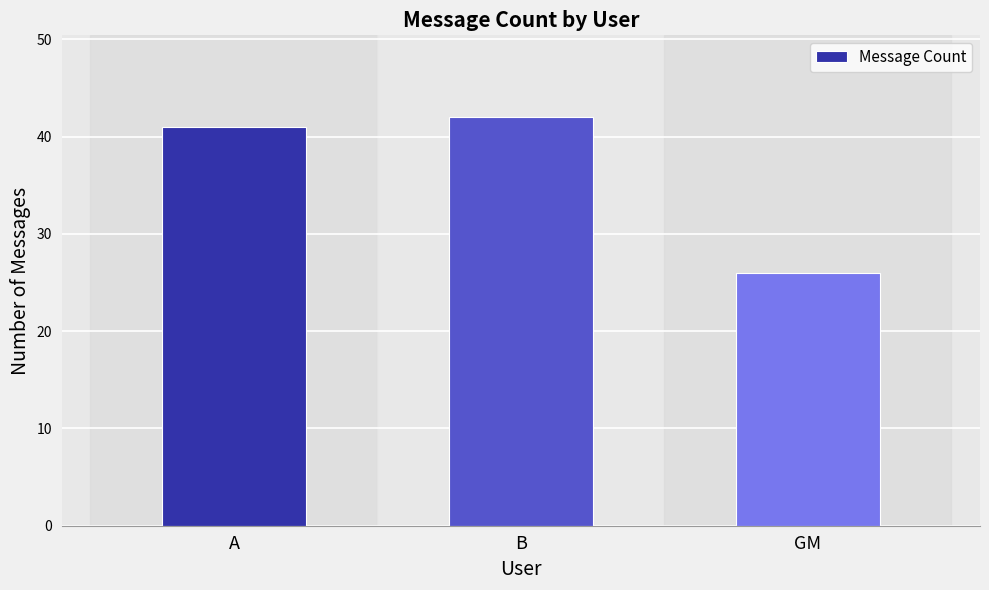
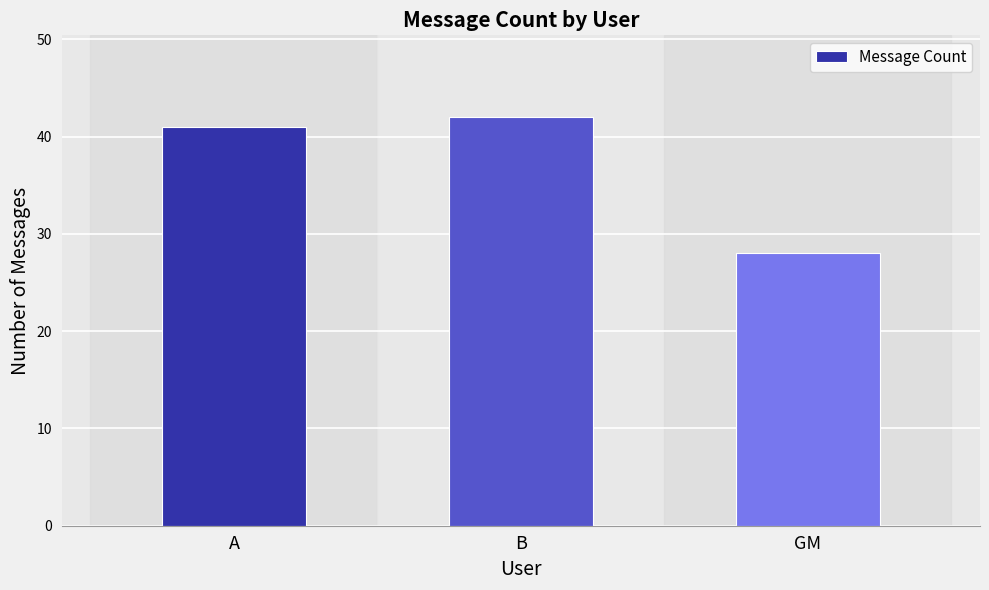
  {
    "A": 41,
    "B": 42,
-   "GM": 26
+   "GM": 28
  }
